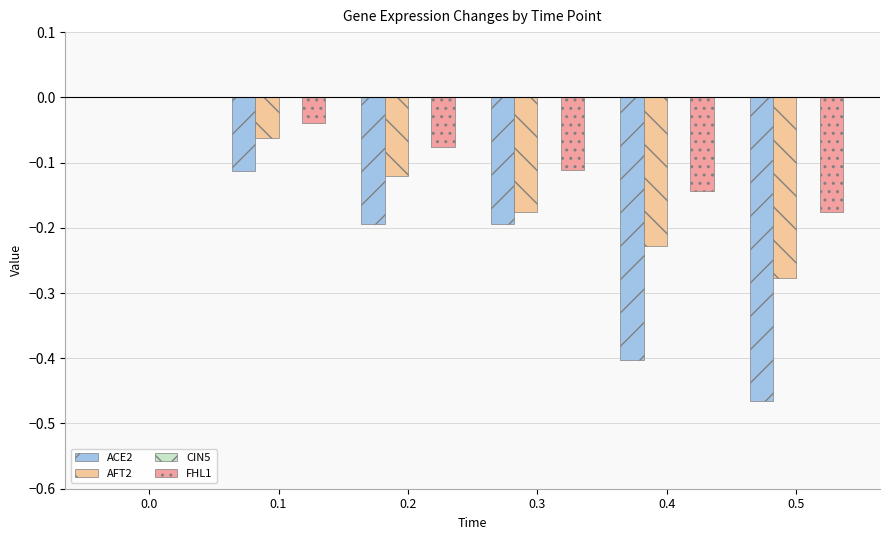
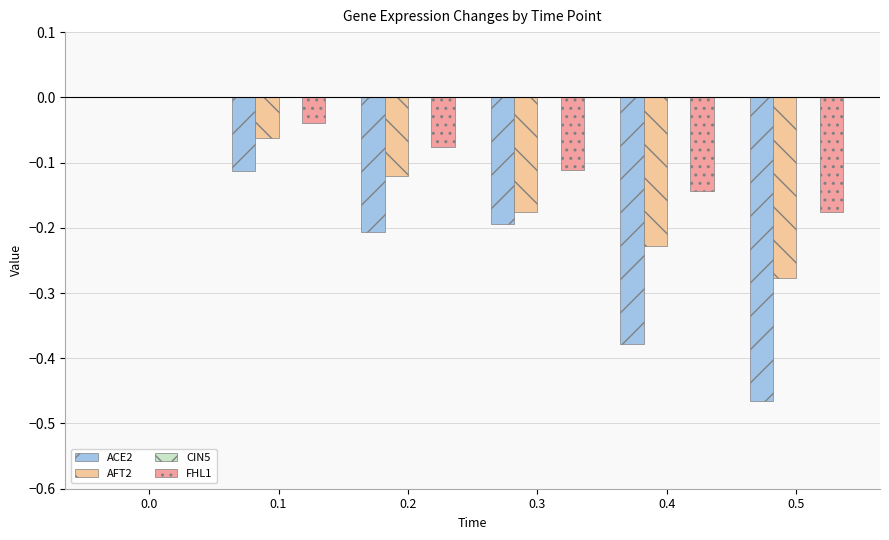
  {
    "ACE2": {
      "0.0": 0.00,
      "0.1": -0.11,
-     "0.2": -0.19,
+     "0.2": -0.21,
      "0.3": -0.19,
-     "0.4": -0.40,
+     "0.4": -0.38,
      "0.5": -0.46
    },
    "CIN5": {
      "0.0": 0.00,
      "0.1": 0.00,
      "0.2": 0.00,
      "0.3": 0.00,
      "0.4": 0.00,
      "0.5": 0.00
    }
  }
